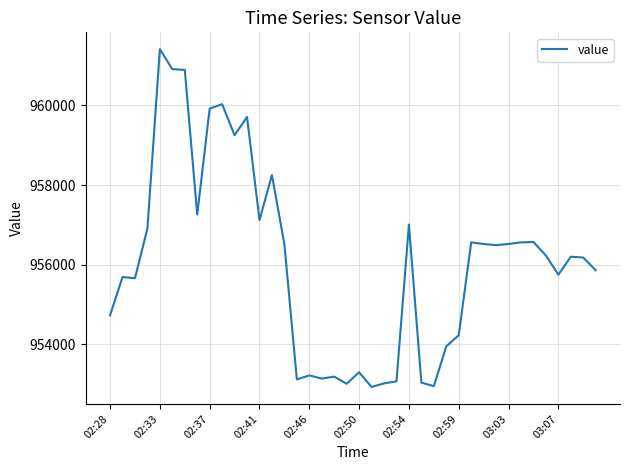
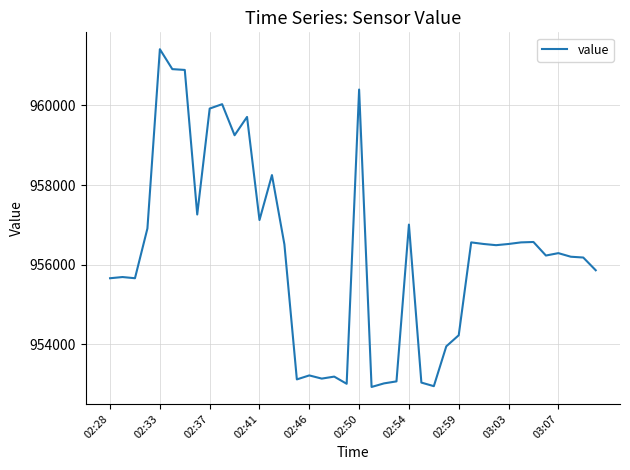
  {
-   "02:28": 954700,
+   "02:28": 955700,
    "02:33": 961400,
    "02:37": 959900,
    "02:41": 957100,
    "02:46": 953200,
-   "02:50": 953300,
+   "02:50": 960400,
    "02:54": 957000,
    "02:59": 954200,
    "03:03": 956500,
-   "03:07": 955700
+   "03:07": 956300
  }
